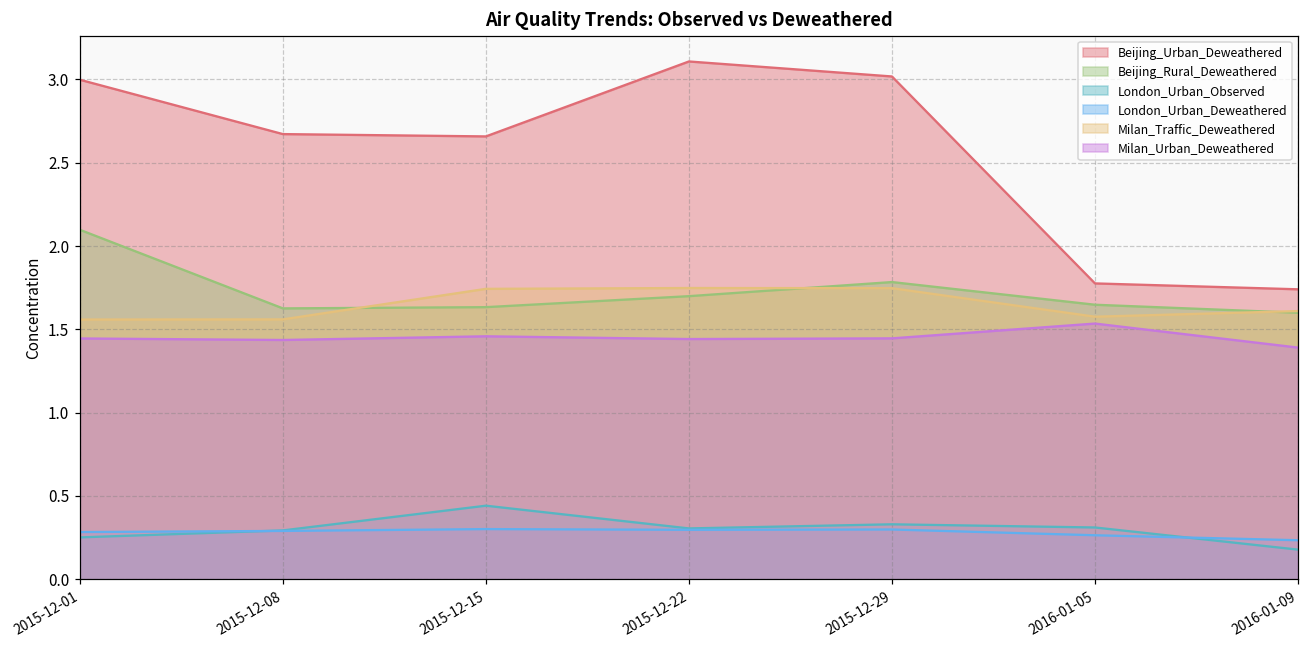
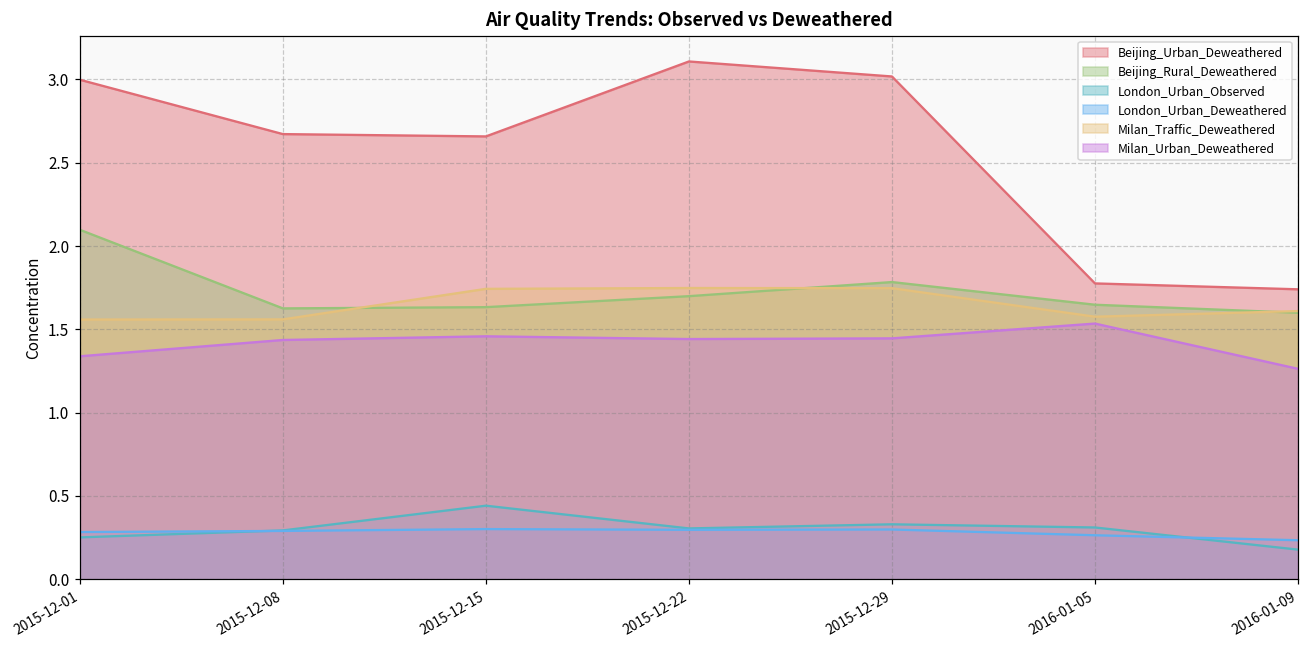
  {
    "Milan_Urban_Deweathered": {
-     "2015-12-01": 1.45,
+     "2015-12-01": 1.34,
      "2015-12-08": 1.44,
      "2015-12-15": 1.46,
      "2015-12-22": 1.44,
      "2015-12-29": 1.45,
      "2016-01-05": 1.53,
-     "2016-01-09": 1.39
+     "2016-01-09": 1.26
    }
  }
